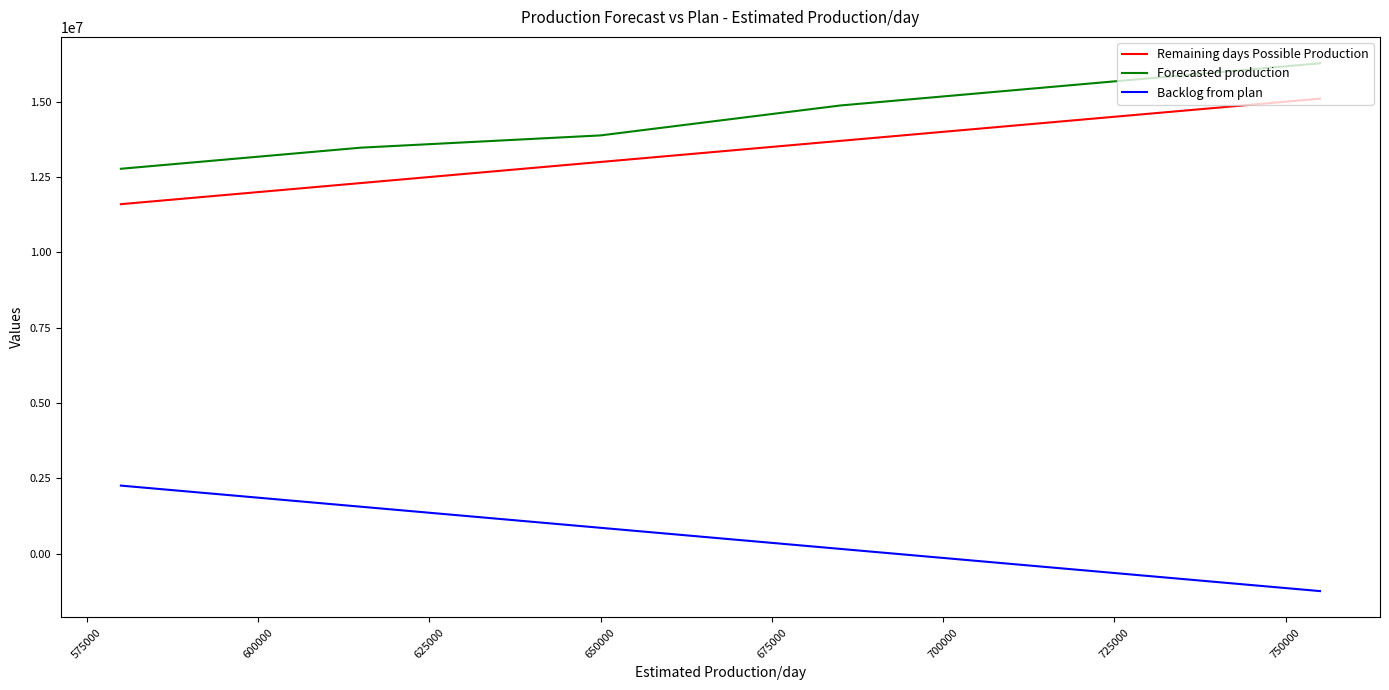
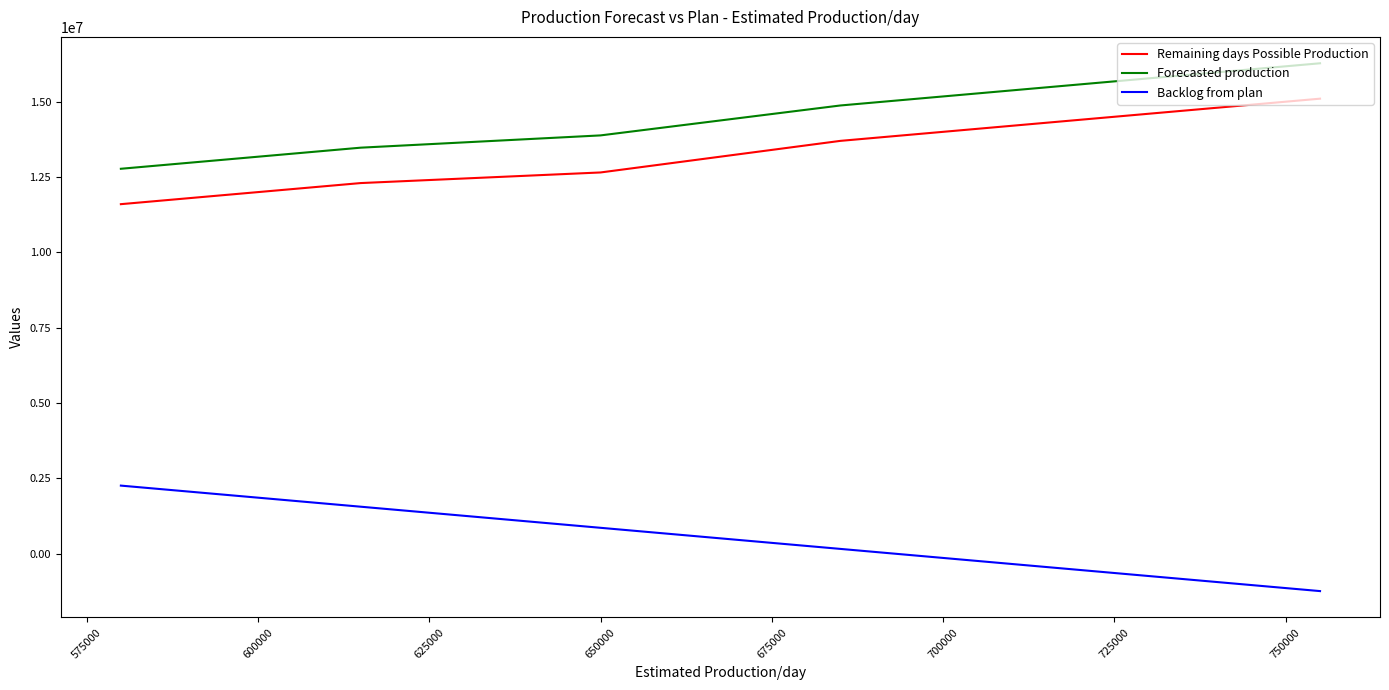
  {
    "Remaining days Possible Production": {
-     "650000": 13000000
+     "650000": 12700000
    },
    "Forecasted production": {
      "650000": 13900000
    },
    "Backlog from plan": {
      "650000": 900000
    }
  }
